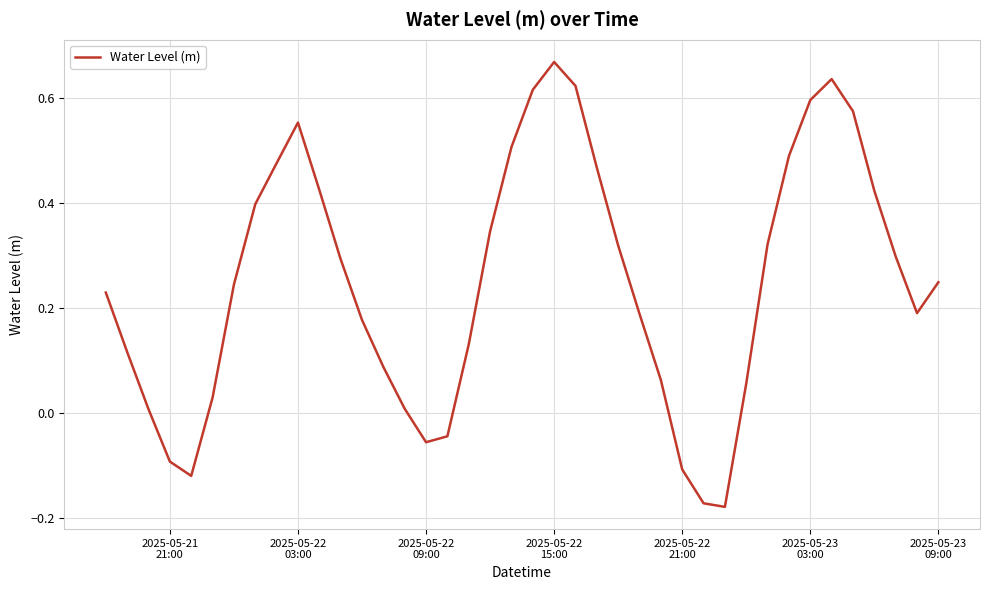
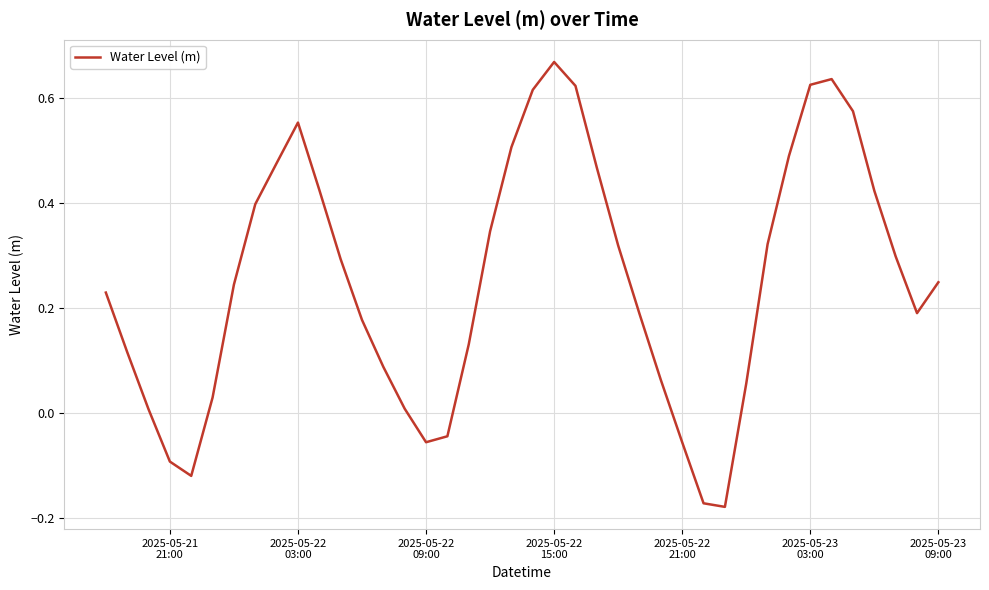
  {
    "2025-05-21 21:00": -0.09,
    "2025-05-22 03:00": 0.55,
    "2025-05-22 09:00": -0.06,
    "2025-05-22 15:00": 0.67,
-   "2025-05-22 21:00": -0.11,
-   "2025-05-23 03:00": 0.60,
+   "2025-05-22 21:00": -0.06,
+   "2025-05-23 03:00": 0.63,
    "2025-05-23 09:00": 0.25
  }
